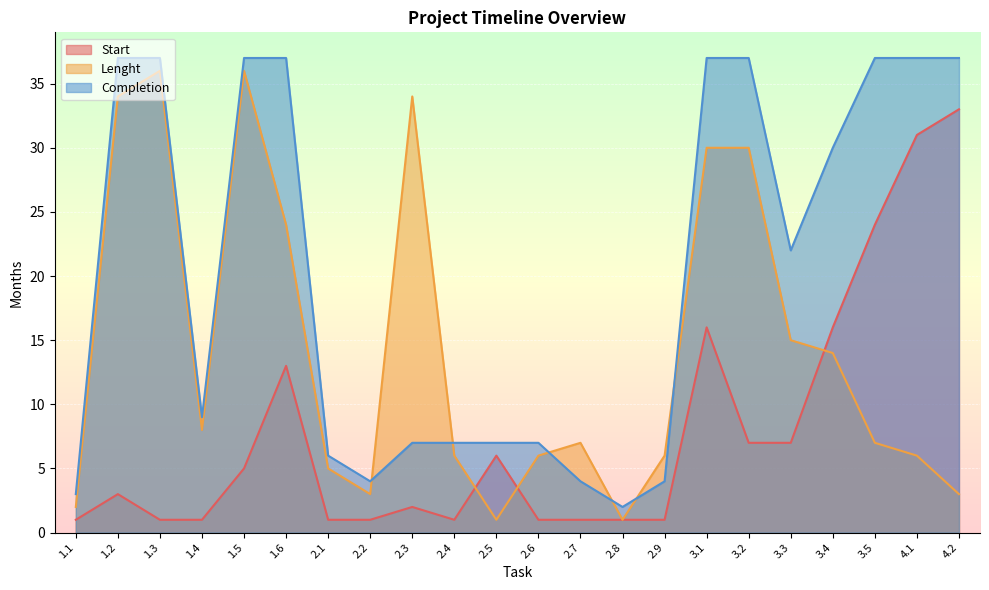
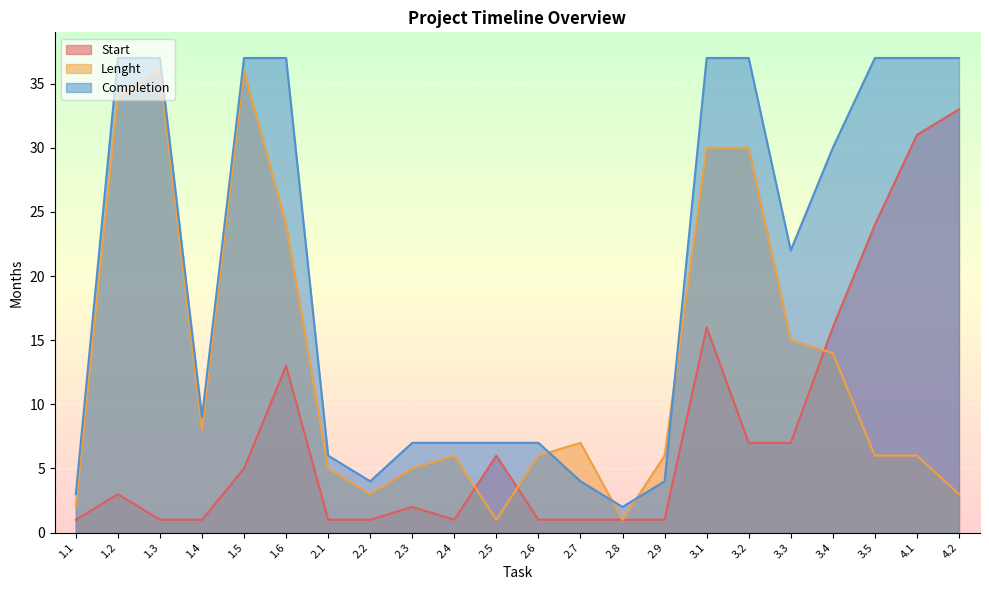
  {
    "Start": {
      "1.1": 1,
      "1.2": 3,
      "1.3": 1,
      "1.4": 1,
      "1.5": 5,
      "1.6": 13,
      "2.1": 1,
      "2.2": 1,
      "2.3": 2,
      "2.4": 1,
      "2.5": 6,
      "2.6": 1,
      "2.7": 1,
      "2.9": 1,
      "3.1": 16,
      "3.2": 7,
      "3.3": 7,
      "3.4": 16,
      "3.5": 24,
      "4.1": 31,
      "4.2": 33
    },
    "Lenght": {
      "1.1": 2,
      "1.4": 8,
      "1.5": 36,
      "1.6": 24,
      "2.1": 5,
      "2.2": 3,
-     "2.3": 34,
+     "2.3": 5,
      "2.4": 6,
      "2.5": 1,
      "2.6": 6,
      "2.7": 7,
      "2.9": 6,
      "3.1": 30,
      "3.2": 30,
      "3.3": 15,
      "3.4": 14,
-     "3.5": 7,
+     "3.5": 6,
      "4.1": 6,
      "4.2": 3
    },
    "Completion": {
      "1.1": 3,
      "1.4": 9,
      "1.5": 37,
      "1.6": 37,
      "2.1": 6,
      "2.2": 4,
      "2.3": 7,
      "2.4": 7,
      "2.5": 7,
      "2.6": 7,
      "2.7": 4,
      "2.8": 2,
      "2.9": 4,
      "3.1": 37,
      "3.2": 37,
      "3.3": 22,
      "3.4": 30,
      "3.5": 37,
      "4.1": 37,
      "4.2": 37
    }
  }
